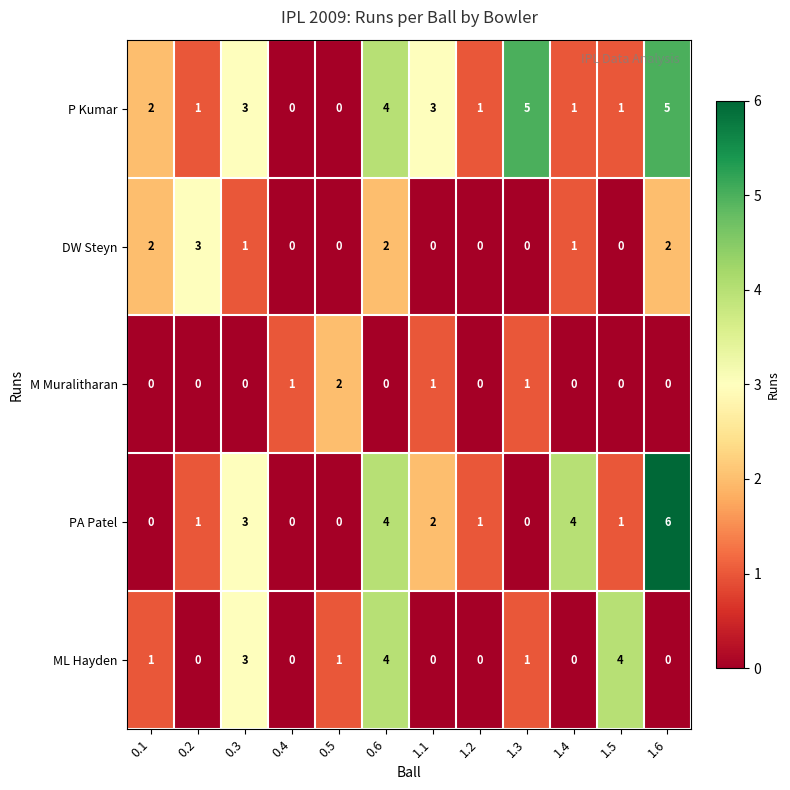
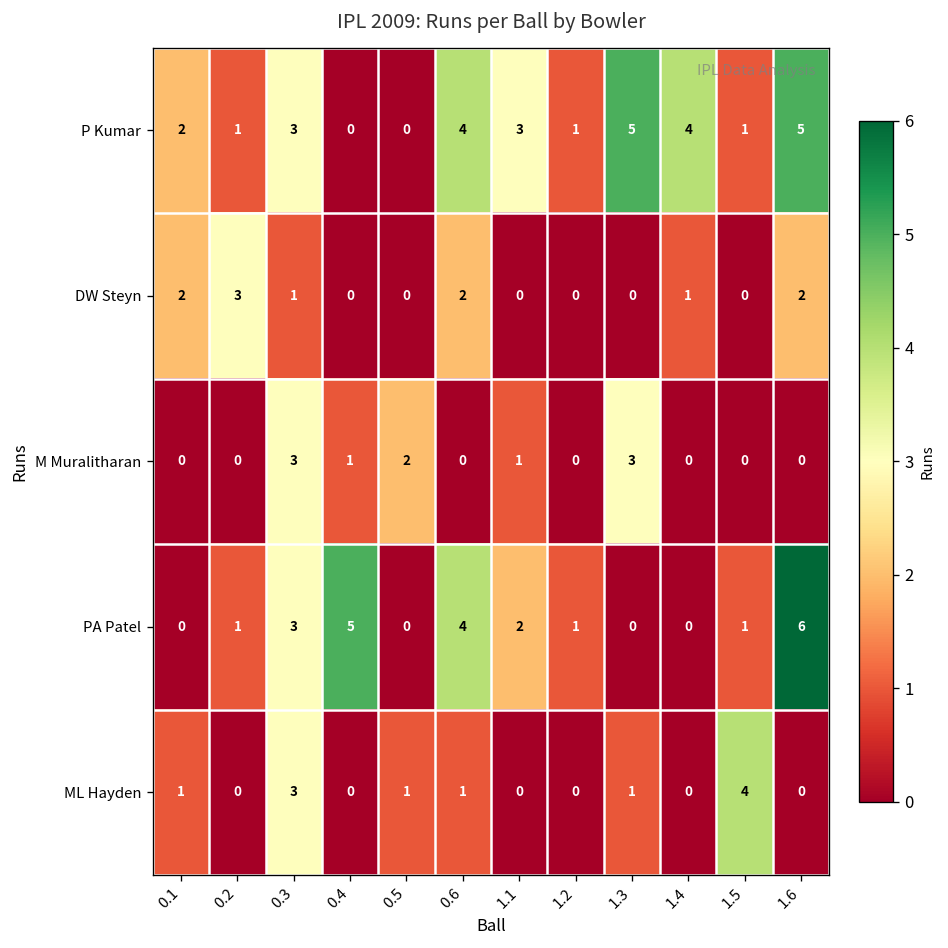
  {
    "P Kumar": {
      "0.1": 2,
      "0.2": 1,
      "0.3": 3,
      "0.4": 0,
      "0.5": 0,
      "0.6": 4,
      "1.1": 3,
      "1.2": 1,
      "1.3": 5,
-     "1.4": 1,
+     "1.4": 4,
      "1.6": 5
    },
    "DW Steyn": {
      "0.1": 2,
      "0.2": 3,
      "0.3": 1,
      "0.4": 0,
      "0.5": 0,
      "0.6": 2,
      "1.1": 0,
      "1.2": 0,
      "1.3": 0,
      "1.4": 1,
      "1.5": 0,
      "1.6": 2
    },
    "M Muralitharan": {
      "0.1": 0,
      "0.2": 0,
-     "0.3": 0,
+     "0.3": 3,
      "0.4": 1,
      "0.5": 2,
      "0.6": 0,
      "1.1": 1,
      "1.2": 0,
-     "1.3": 1,
+     "1.3": 3,
      "1.4": 0,
      "1.5": 0,
      "1.6": 0
    },
    "PA Patel": {
      "0.1": 0,
      "0.2": 1,
      "0.3": 3,
-     "0.4": 0,
+     "0.4": 5,
      "0.5": 0,
      "0.6": 4,
      "1.1": 2,
      "1.2": 1,
      "1.3": 0,
-     "1.4": 4,
+     "1.4": 0,
      "1.5": 1,
      "1.6": 6
    },
    "ML Hayden": {
      "0.1": 1,
      "0.2": 0,
      "0.3": 3,
      "0.4": 0,
      "0.5": 1,
-     "0.6": 4,
+     "0.6": 1,
      "1.1": 0,
      "1.2": 0,
      "1.3": 1,
      "1.4": 0,
      "1.5": 4,
      "1.6": 0
    }
  }
